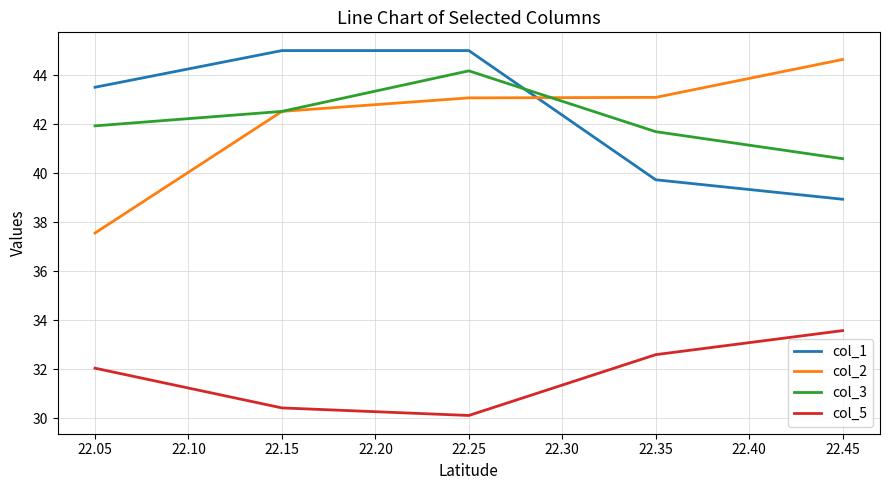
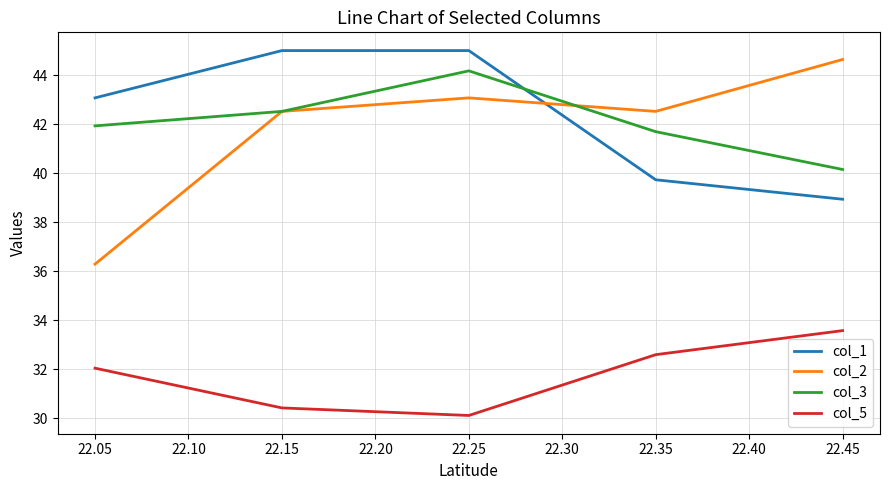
  {
    "col_1": {
-     "22.05": 43.5,
+     "22.05": 43.1,
      "22.15": 45.0,
      "22.25": 45.0,
      "22.35": 39.7,
      "22.45": 38.9
    },
    "col_2": {
-     "22.05": 37.6,
+     "22.05": 36.3,
      "22.25": 43.1,
-     "22.35": 43.1,
+     "22.35": 42.5,
      "22.45": 44.6
    },
    "col_3": {
      "22.05": 41.9,
      "22.25": 44.2,
      "22.35": 41.7,
-     "22.45": 40.6
+     "22.45": 40.2
    },
    "col_5": {
      "22.05": 32.0,
      "22.15": 30.4,
      "22.25": 30.1,
      "22.35": 32.6,
      "22.45": 33.6
    }
  }
